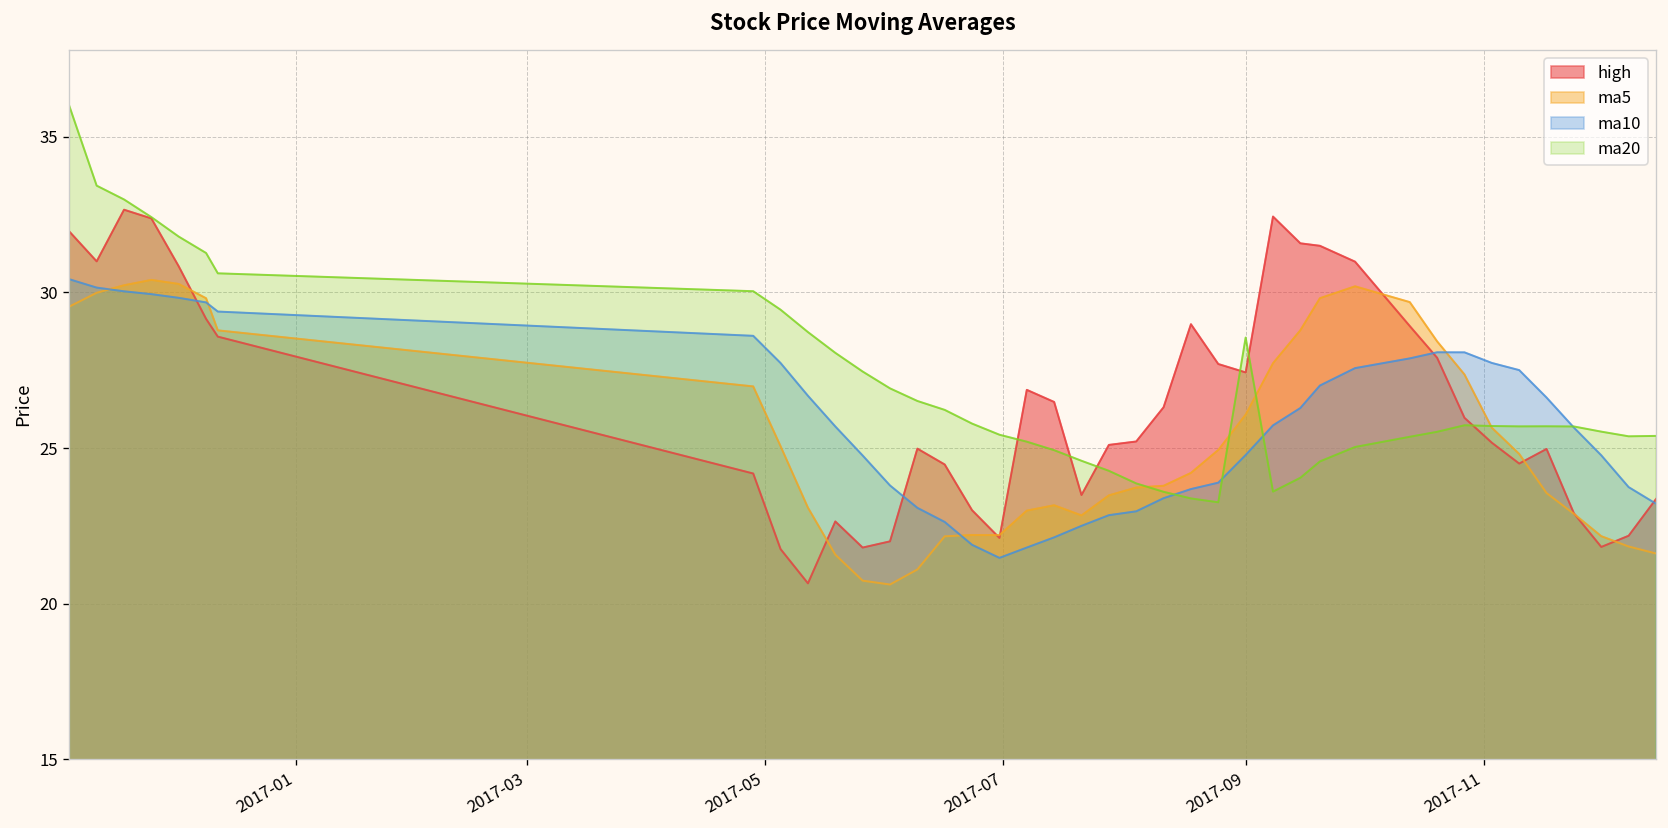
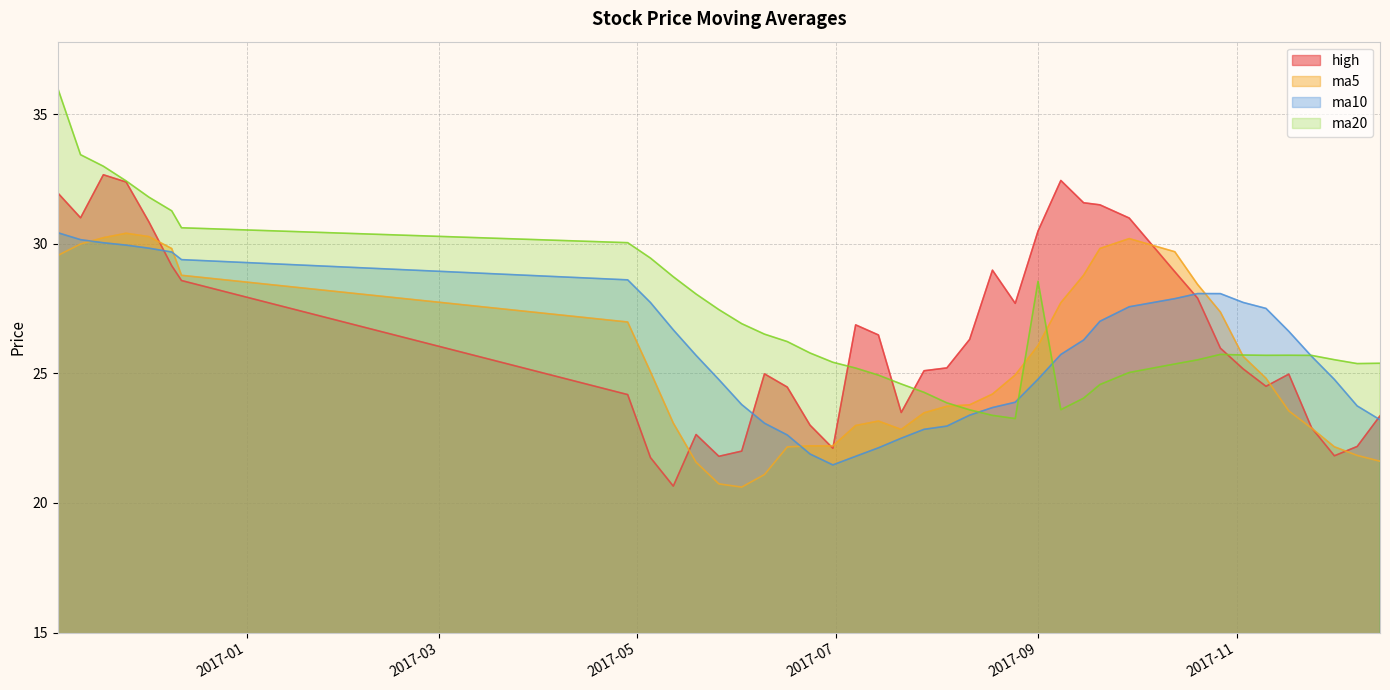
  {
    "high": {
-     "2017-09": 27.4
+     "2017-09": 30.5
    },
    "ma5": {
      "2017-09": 26.1
    },
    "ma10": {
      "2017-09": 24.8
    },
    "ma20": {
      "2017-09": 28.6
    }
  }
